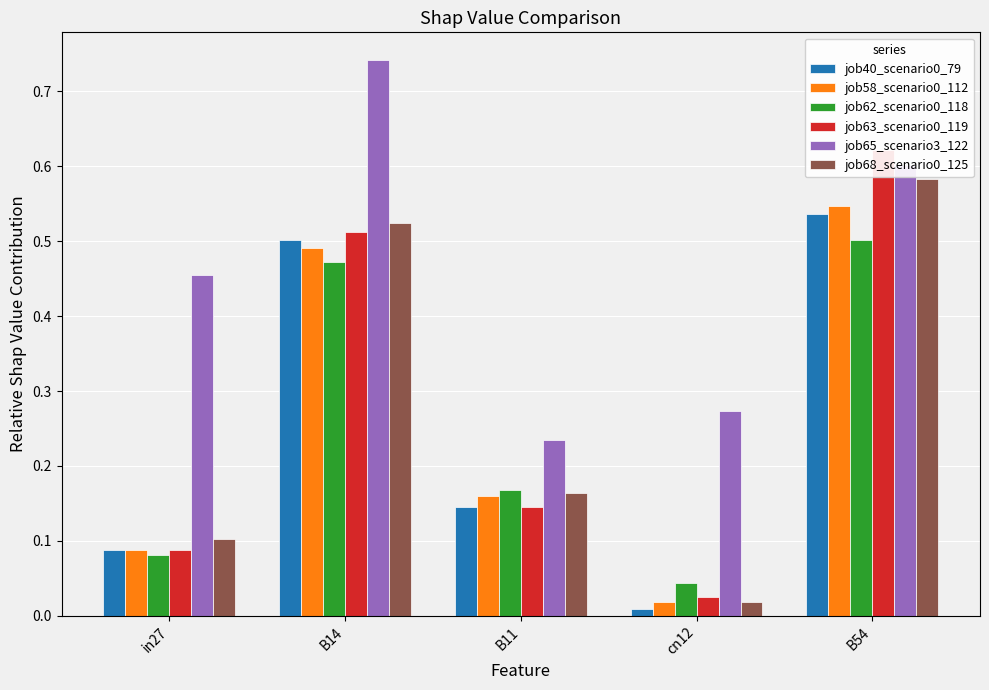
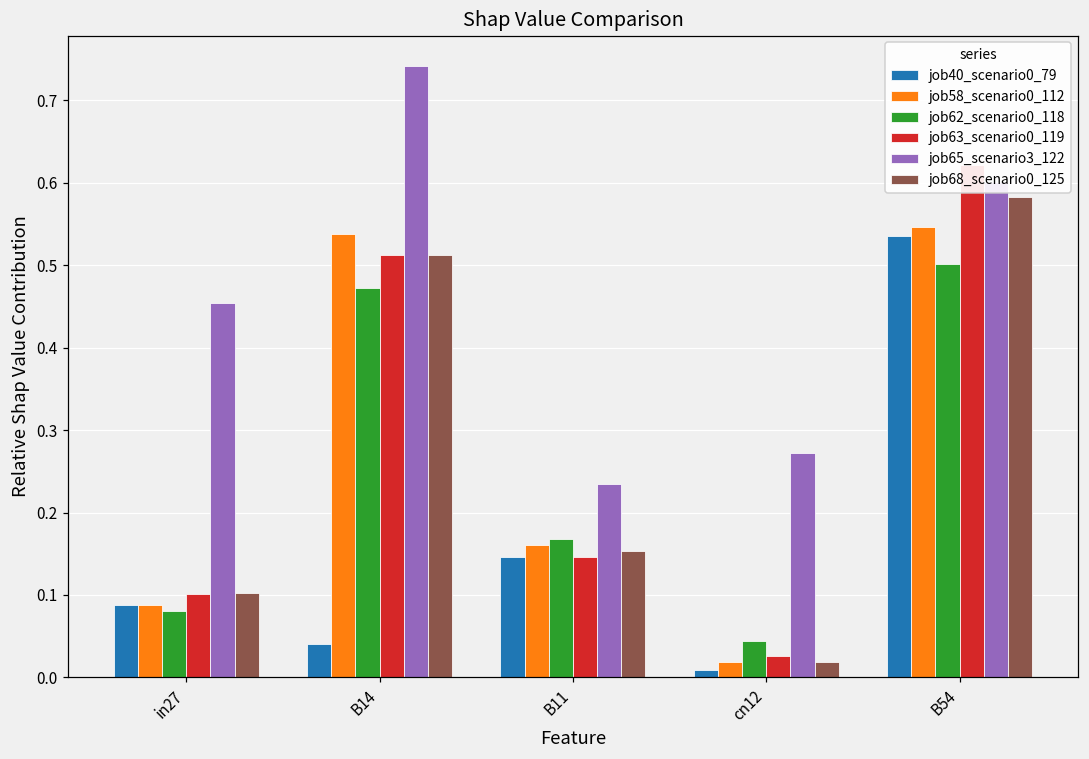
  {
    "job40_scenario0_79": {
      "in27": 0.09,
-     "B14": 0.50,
+     "B14": 0.04,
      "B11": 0.15,
      "cn12": 0.01,
      "B54": 0.54
    },
    "job58_scenario0_112": {
      "in27": 0.09,
-     "B14": 0.49,
+     "B14": 0.54,
      "B11": 0.16,
      "cn12": 0.02,
      "B54": 0.55
    },
    "job62_scenario0_118": {
      "in27": 0.08,
      "B14": 0.47,
      "B11": 0.17,
      "cn12": 0.04,
      "B54": 0.50
    },
    "job63_scenario0_119": {
-     "in27": 0.09,
+     "in27": 0.10,
      "B14": 0.51,
      "B11": 0.15,
      "cn12": 0.03
    },
    "job65_scenario3_122": {
      "in27": 0.45,
      "B14": 0.74,
      "B11": 0.24,
      "cn12": 0.27
    },
    "job68_scenario0_125": {
      "in27": 0.10,
-     "B14": 0.52,
-     "B11": 0.16,
+     "B14": 0.51,
+     "B11": 0.15,
      "cn12": 0.02,
      "B54": 0.58
    }
  }
